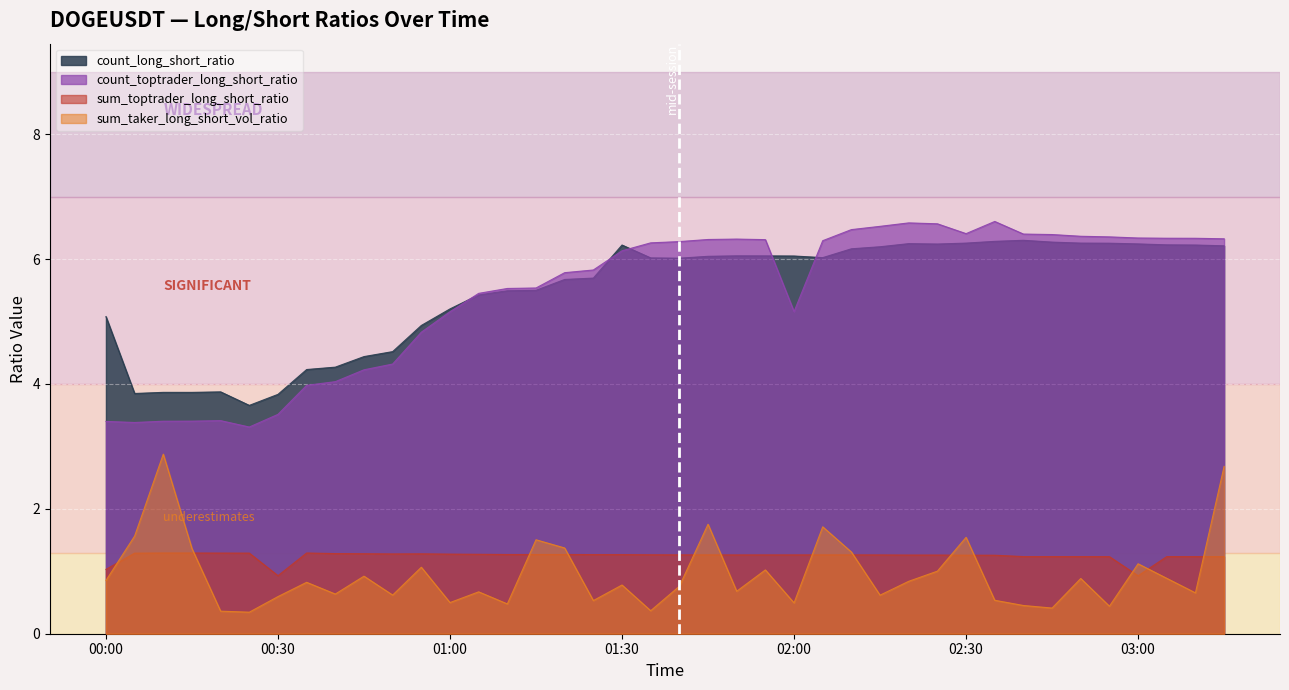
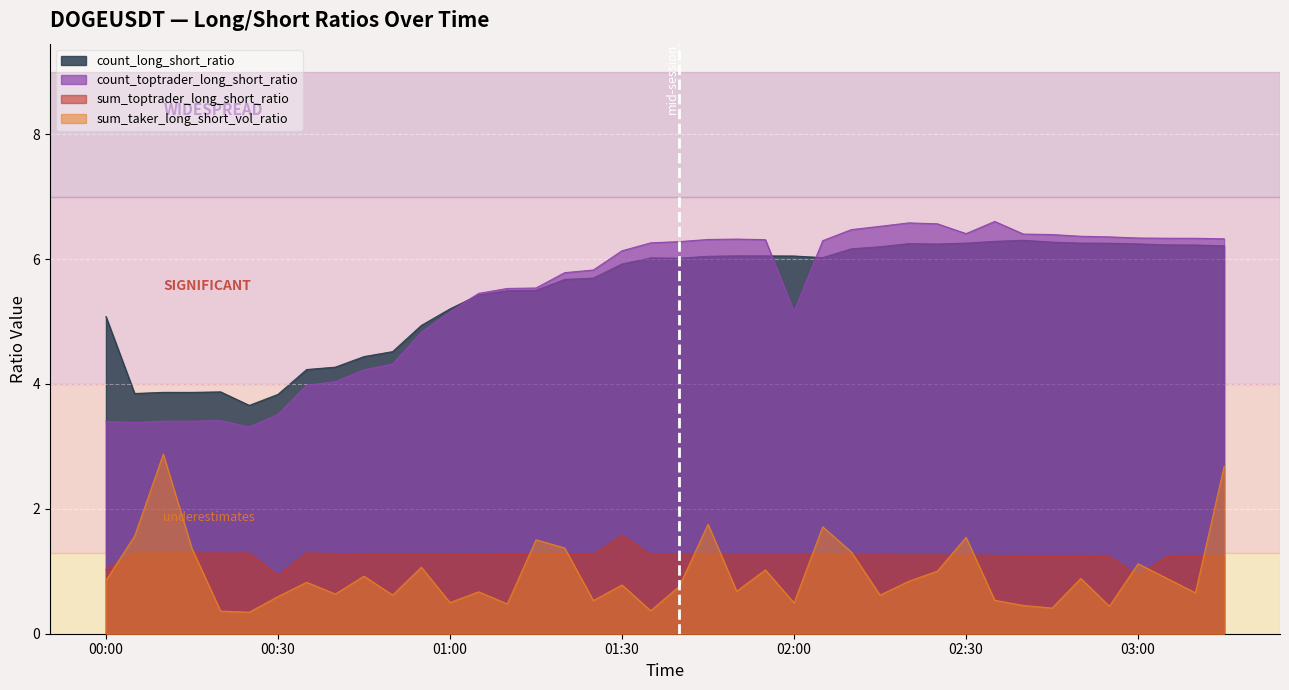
  {
    "count_long_short_ratio": {
      "00:00": 5.1,
      "00:30": 3.8,
      "01:00": 5.2,
-     "01:30": 6.2,
+     "01:30": 5.9,
      "02:00": 6.0,
      "02:30": 6.3,
      "03:00": 6.2
    },
    "count_toptrader_long_short_ratio": {
      "00:00": 3.4,
      "00:30": 3.5,
      "01:00": 5.2,
      "01:30": 6.1,
      "02:00": 5.2,
      "02:30": 6.4,
      "03:00": 6.3
    },
    "sum_toptrader_long_short_ratio": {
      "00:00": 1.0,
      "00:30": 0.9,
      "01:00": 1.3,
-     "01:30": 1.3,
+     "01:30": 1.6,
      "02:00": 1.3,
      "02:30": 1.3,
      "03:00": 0.9
    },
    "sum_taker_long_short_vol_ratio": {
      "00:00": 0.9,
      "00:30": 0.6,
      "01:00": 0.5,
      "01:30": 0.8,
      "02:00": 0.5,
      "02:30": 1.5,
      "03:00": 1.1
    }
  }
